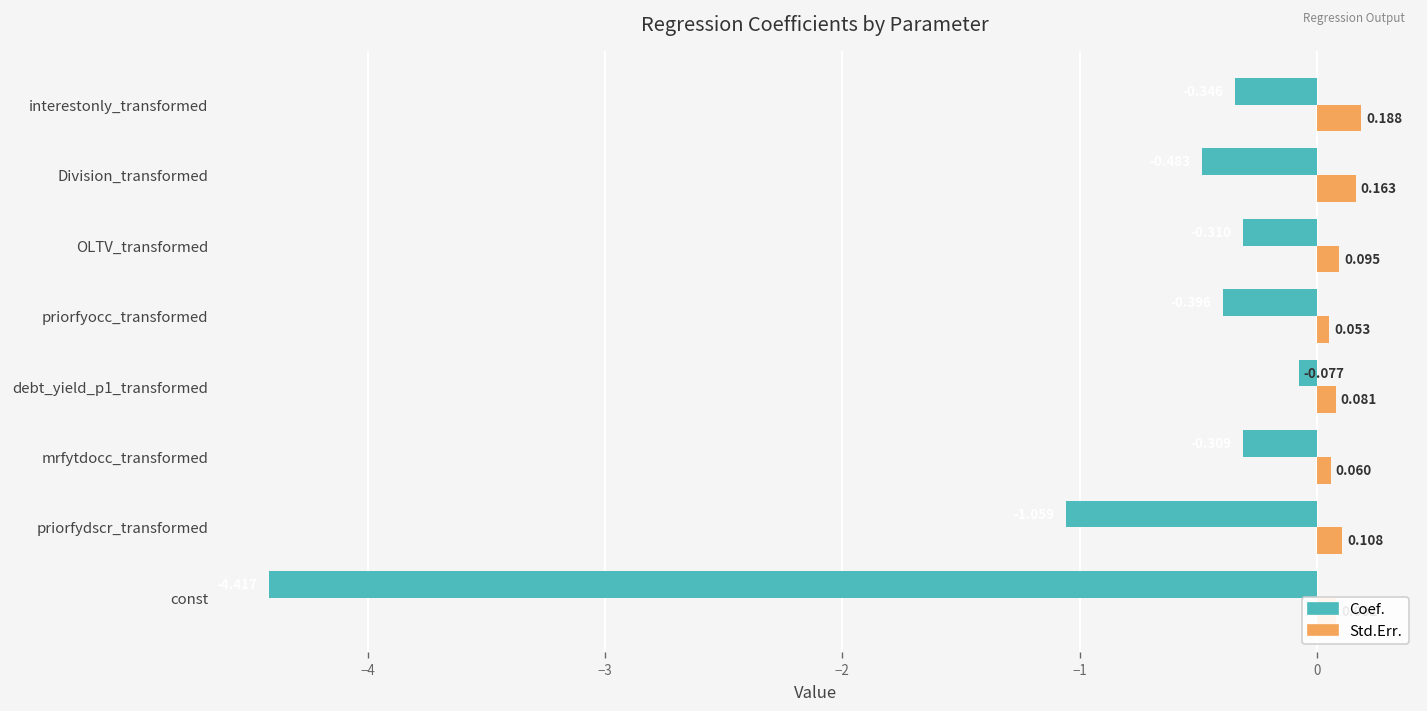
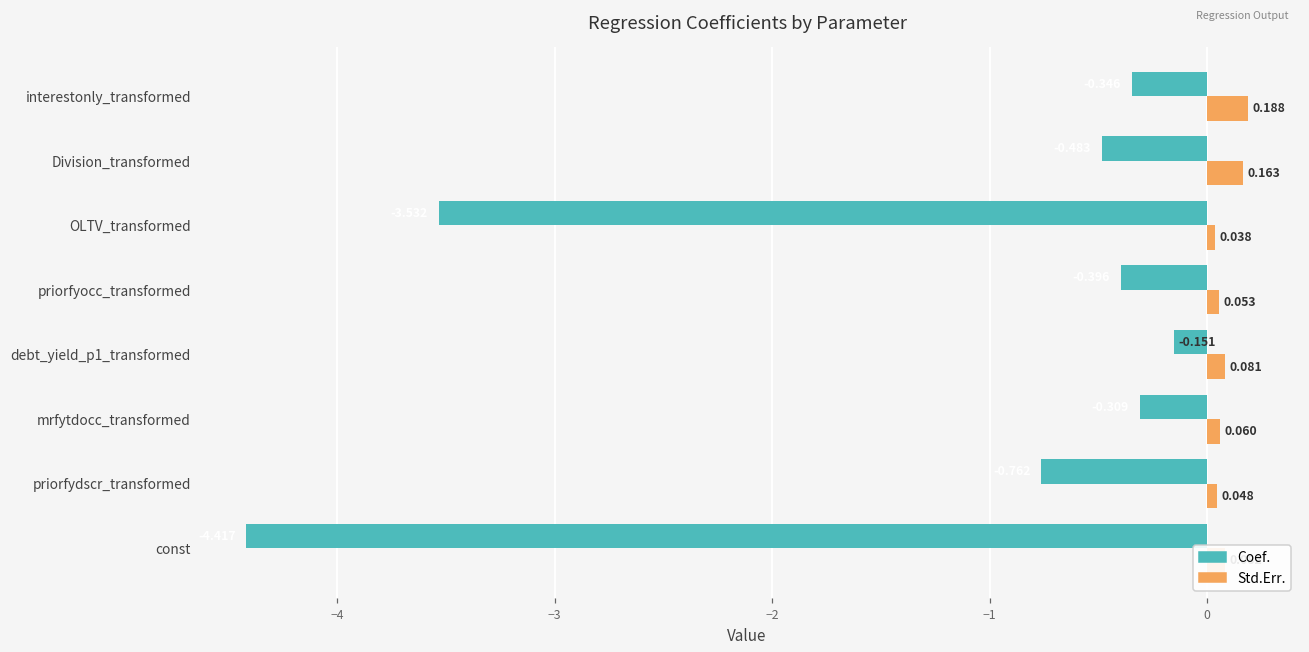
  {
    "Coef.": {
-     "OLTV_transformed": -0.31,
-     "debt_yield_p1_transformed": -0.077,
-     "priorfydscr_transformed": -1.06
+     "OLTV_transformed": -3.53,
+     "debt_yield_p1_transformed": -0.151,
+     "priorfydscr_transformed": -0.76
    },
    "Std.Err.": {
      "interestonly_transformed": 0.188,
      "Division_transformed": 0.163,
-     "OLTV_transformed": 0.095,
+     "OLTV_transformed": 0.038,
      "priorfyocc_transformed": 0.053,
      "debt_yield_p1_transformed": 0.081,
      "mrfytdocc_transformed": 0.060,
-     "priorfydscr_transformed": 0.108
+     "priorfydscr_transformed": 0.048
    }
  }
